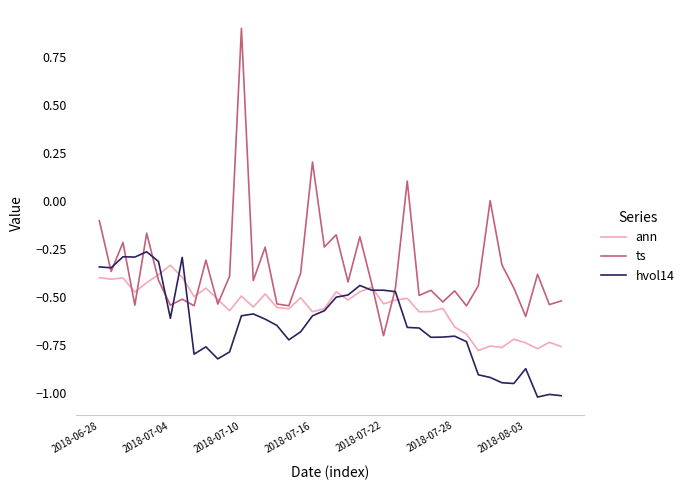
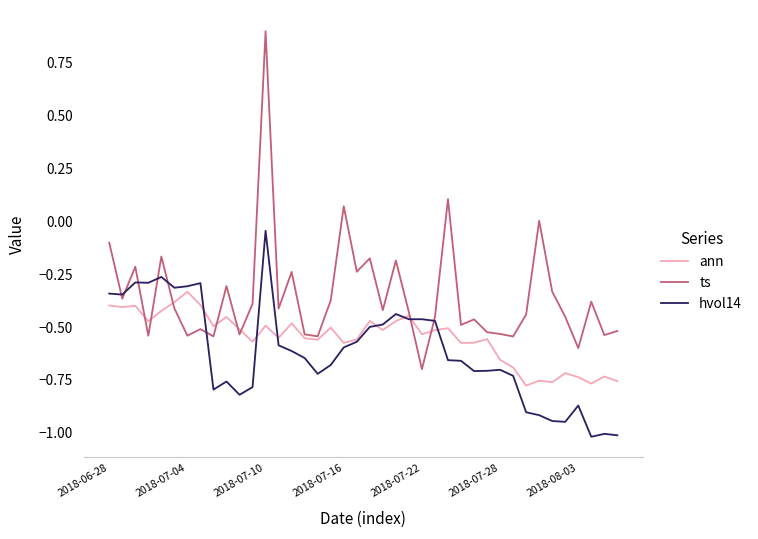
  {
    "ann": {
      "2018-06-28": -0.40,
      "2018-07-04": -0.33,
      "2018-07-10": -0.49,
      "2018-07-16": -0.58,
      "2018-07-22": -0.53,
      "2018-07-28": -0.65,
      "2018-08-03": -0.74
    },
    "ts": {
      "2018-06-28": -0.10,
      "2018-07-04": -0.54,
      "2018-07-10": 0.90,
-     "2018-07-16": 0.20,
+     "2018-07-16": 0.07,
      "2018-07-22": -0.70,
-     "2018-07-28": -0.47,
+     "2018-07-28": -0.53,
      "2018-08-03": -0.60
    },
    "hvol14": {
      "2018-06-28": -0.34,
-     "2018-07-04": -0.61,
-     "2018-07-10": -0.60,
+     "2018-07-04": -0.31,
+     "2018-07-10": -0.04,
      "2018-07-16": -0.60,
      "2018-07-22": -0.46,
      "2018-07-28": -0.70,
      "2018-08-03": -0.87
    }
  }
